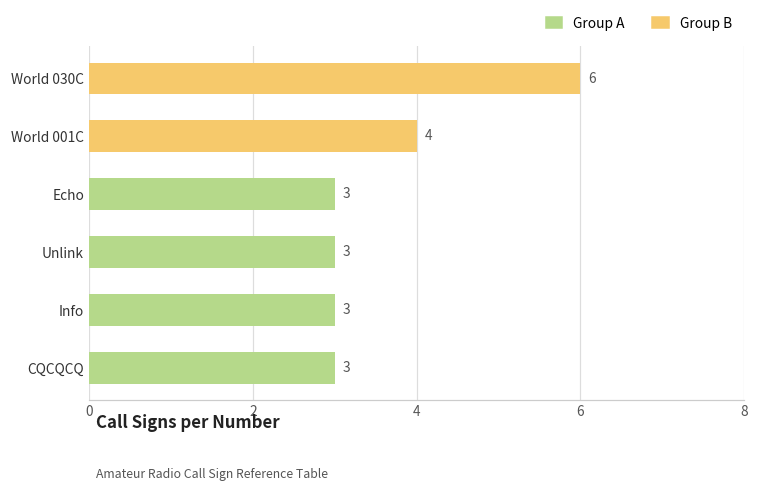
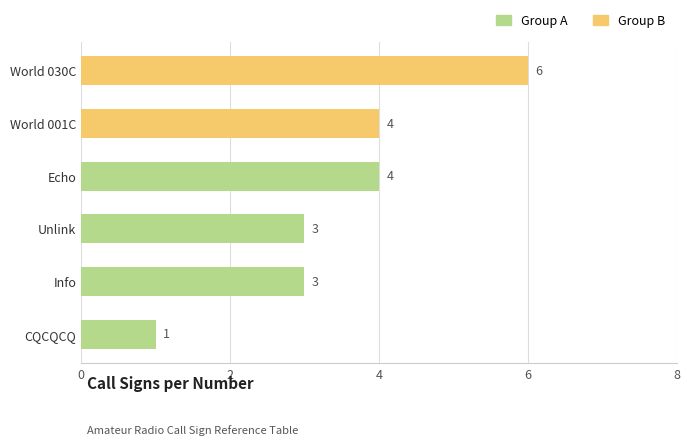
  {
    "World 030C": 6,
    "World 001C": 4,
-   "Echo": 3,
+   "Echo": 4,
    "Unlink": 3,
    "Info": 3,
-   "CQCQCQ": 3
+   "CQCQCQ": 1
  }
